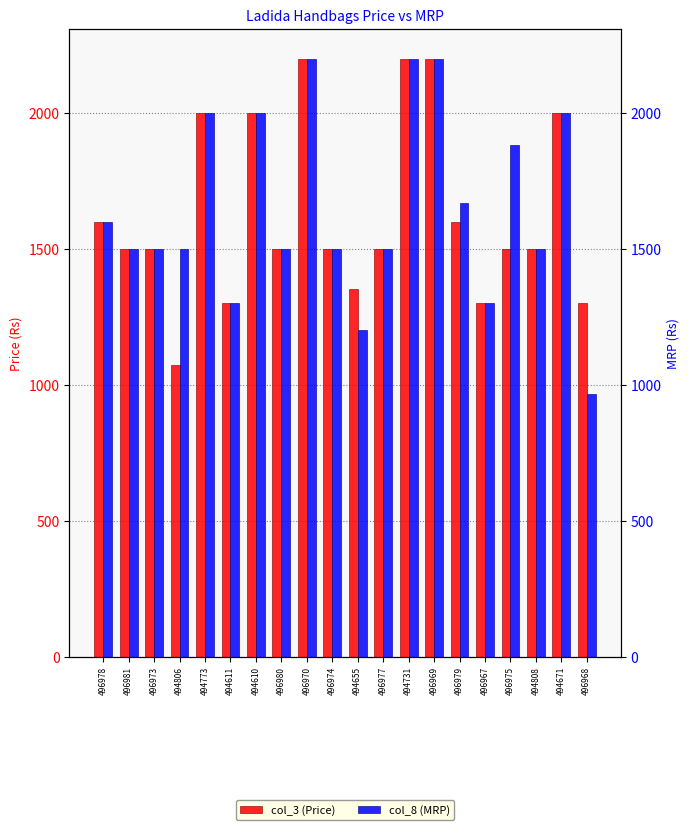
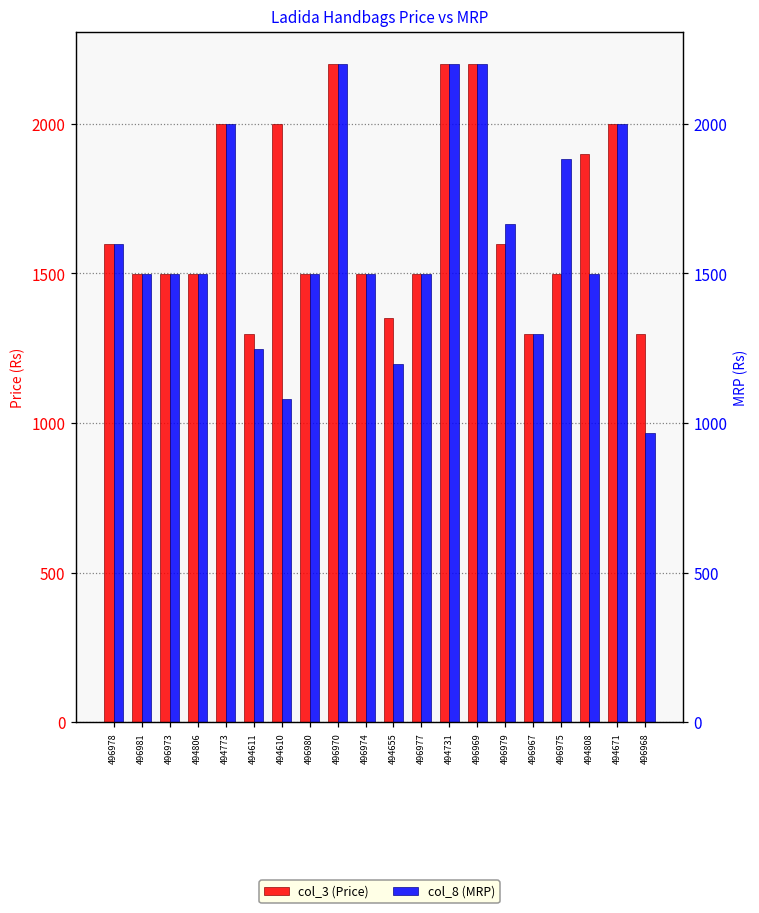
  {
    "col_3 (Price)": {
      "496978": 1600,
      "496981": 1500,
      "496973": 1500,
-     "494806": 1070,
+     "494806": 1500,
      "494773": 2000,
      "494611": 1300,
      "494610": 2000,
      "496980": 1500,
      "496970": 2200,
      "496974": 1500,
      "494655": 1350,
      "496977": 1500,
      "494731": 2200,
      "496969": 2200,
      "496979": 1600,
      "496967": 1300,
      "496975": 1500,
-     "494808": 1500,
+     "494808": 1900,
      "494671": 2000,
      "496968": 1300
    },
    "col_8 (MRP)": {
      "496978": 1600,
      "496981": 1500,
      "496973": 1500,
      "494806": 1500,
      "494773": 2000,
-     "494611": 1300,
-     "494610": 2000,
+     "494611": 1250,
+     "494610": 1080,
      "496980": 1500,
      "496970": 2200,
      "496974": 1500,
      "494655": 1200,
      "496977": 1500,
      "494731": 2200,
      "496969": 2200,
      "496979": 1670,
      "496967": 1300,
      "496975": 1880,
      "494808": 1500,
      "494671": 2000,
      "496968": 970
    }
  }
